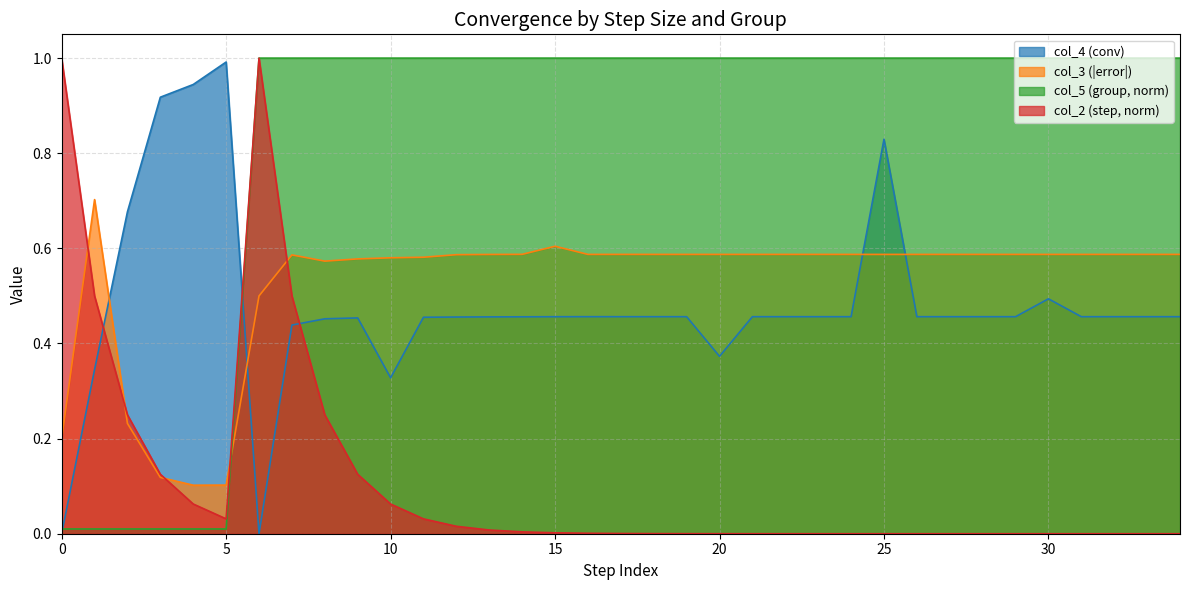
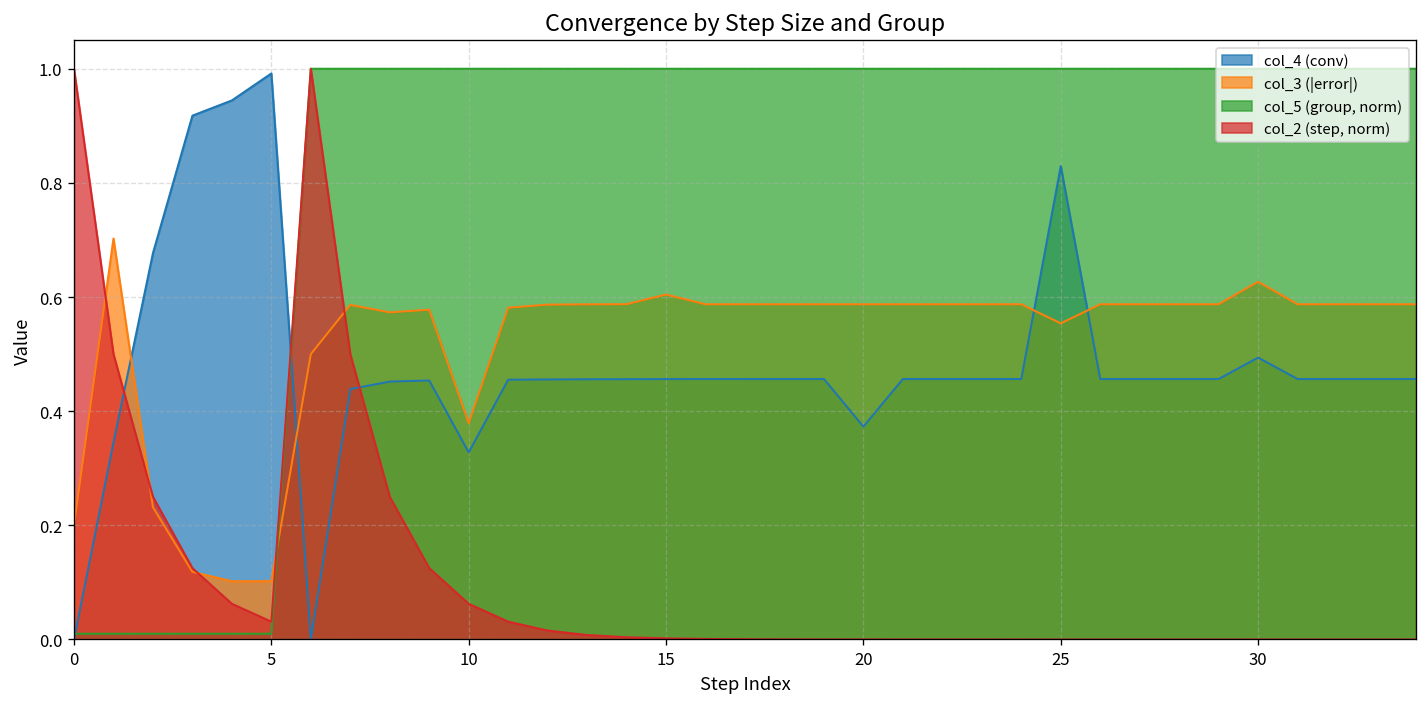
  {
    "col_4 (conv)": {
      "0": 0.00,
      "5": 0.99,
      "10": 0.33,
      "15": 0.46,
      "20": 0.37,
      "25": 0.83,
      "30": 0.49
    },
    "col_3 (|error|)": {
      "0": 0.20,
      "5": 0.10,
-     "10": 0.58,
+     "10": 0.38,
      "15": 0.60,
      "20": 0.59,
-     "25": 0.59,
-     "30": 0.59
+     "25": 0.55,
+     "30": 0.63
    },
    "col_5 (group, norm)": {
      "0": 0.01,
      "5": 0.01,
      "10": 1.00,
      "15": 1.00,
      "20": 1.00,
      "25": 1.00
    },
    "col_2 (step, norm)": {
      "0": 1.00,
      "5": 0.03,
      "10": 0.06,
      "15": 0.00,
      "20": 0.00,
      "25": 0.00,
      "30": 0.00
    }
  }
